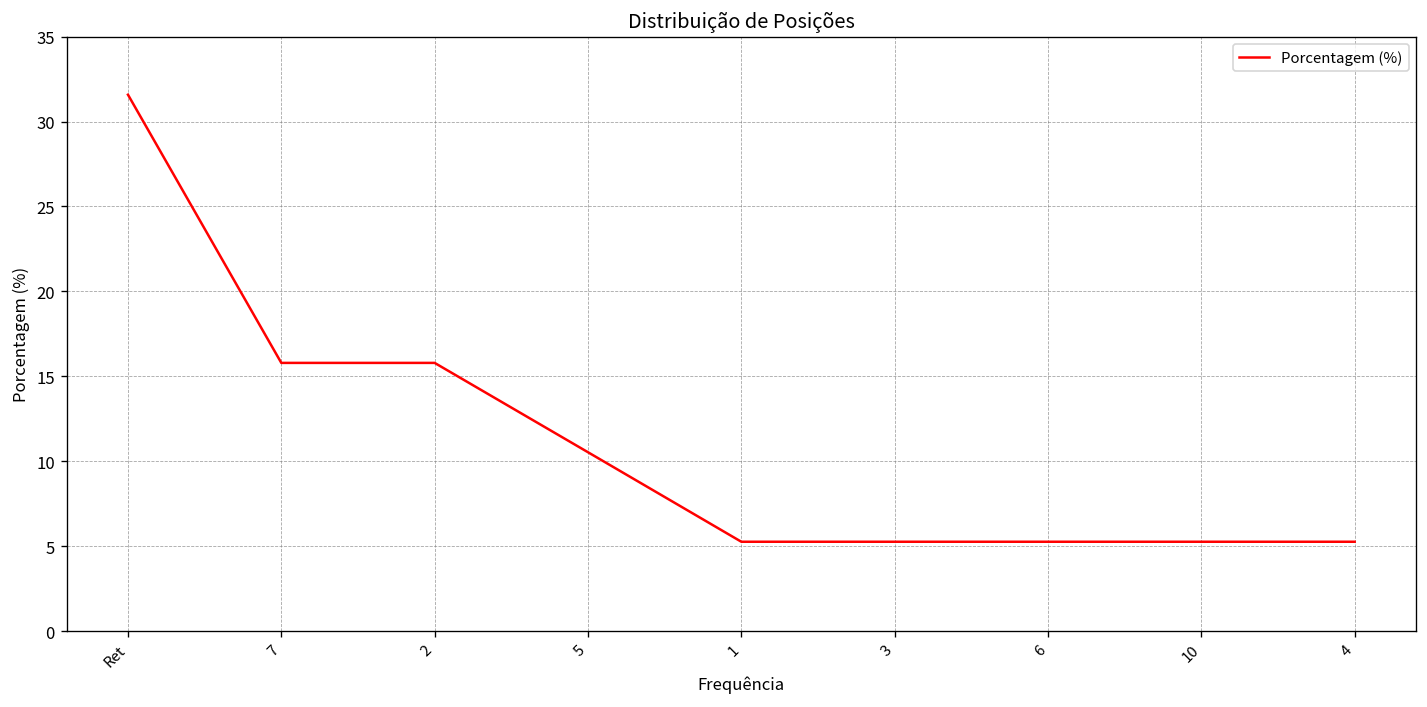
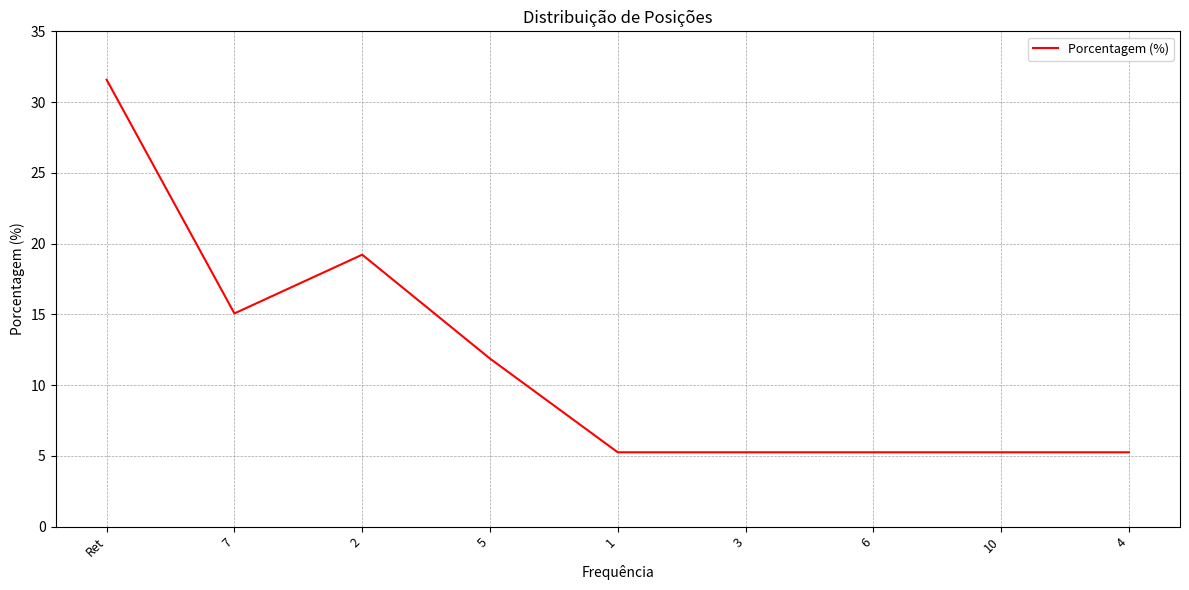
  {
    "Ret": 31.6,
-   "7": 15.8,
-   "2": 15.8,
-   "5": 10.5,
+   "7": 15.1,
+   "2": 19.2,
+   "5": 11.9,
    "1": 5.3,
    "3": 5.3,
    "6": 5.3,
    "10": 5.3,
    "4": 5.3
  }
